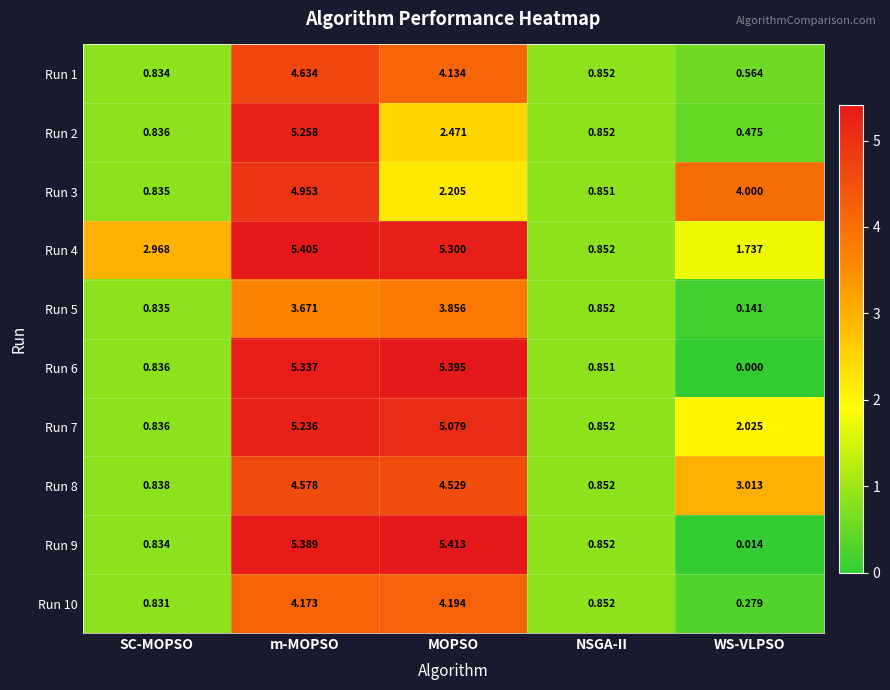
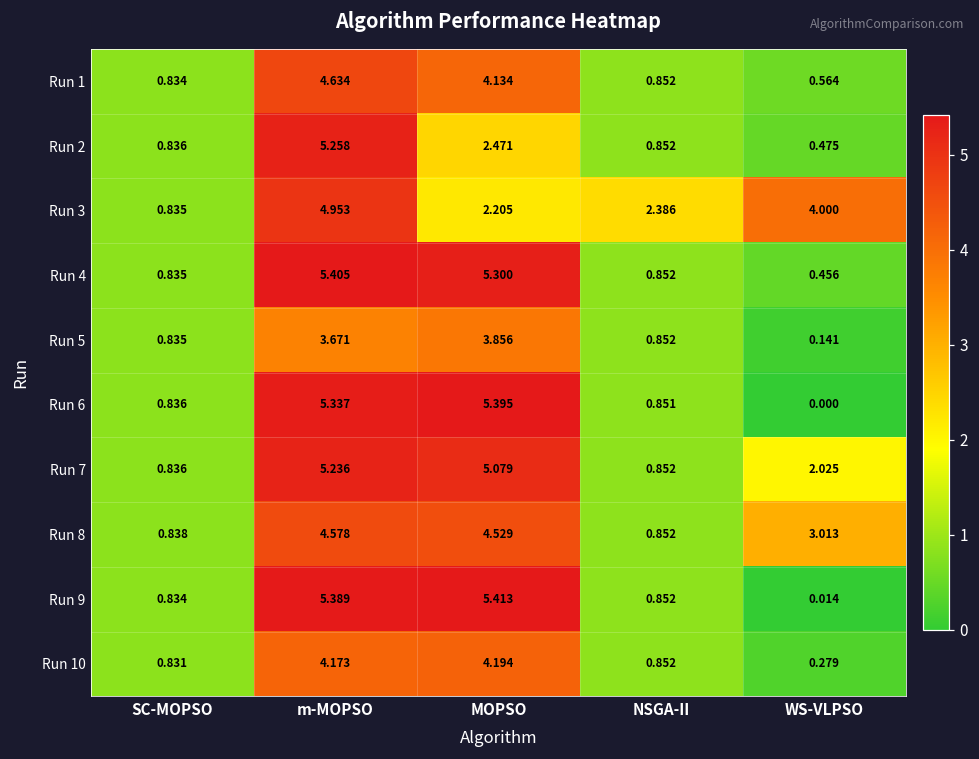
  {
    "Run 1": {
      "SC-MOPSO": 0.834,
      "m-MOPSO": 4.634,
      "MOPSO": 4.134,
      "NSGA-II": 0.852,
      "WS-VLPSO": 0.564
    },
    "Run 2": {
      "SC-MOPSO": 0.836,
      "m-MOPSO": 5.258,
      "MOPSO": 2.471,
      "NSGA-II": 0.852,
      "WS-VLPSO": 0.475
    },
    "Run 3": {
      "SC-MOPSO": 0.835,
      "m-MOPSO": 4.953,
      "MOPSO": 2.205,
-     "NSGA-II": 0.851,
+     "NSGA-II": 2.386,
      "WS-VLPSO": 4.000
    },
    "Run 4": {
-     "SC-MOPSO": 2.968,
+     "SC-MOPSO": 0.835,
      "m-MOPSO": 5.405,
      "MOPSO": 5.300,
      "NSGA-II": 0.852,
-     "WS-VLPSO": 1.737
+     "WS-VLPSO": 0.456
    },
    "Run 5": {
      "SC-MOPSO": 0.835,
      "m-MOPSO": 3.671,
      "MOPSO": 3.856,
      "NSGA-II": 0.852,
      "WS-VLPSO": 0.141
    },
    "Run 6": {
      "SC-MOPSO": 0.836,
      "m-MOPSO": 5.337,
      "MOPSO": 5.395,
      "NSGA-II": 0.851,
      "WS-VLPSO": 0.000
    },
    "Run 7": {
      "SC-MOPSO": 0.836,
      "m-MOPSO": 5.236,
      "MOPSO": 5.079,
      "NSGA-II": 0.852,
      "WS-VLPSO": 2.025
    },
    "Run 8": {
      "SC-MOPSO": 0.838,
      "m-MOPSO": 4.578,
      "MOPSO": 4.529,
      "NSGA-II": 0.852,
      "WS-VLPSO": 3.013
    },
    "Run 9": {
      "SC-MOPSO": 0.834,
      "m-MOPSO": 5.389,
      "MOPSO": 5.413,
      "NSGA-II": 0.852,
      "WS-VLPSO": 0.014
    },
    "Run 10": {
      "SC-MOPSO": 0.831,
      "m-MOPSO": 4.173,
      "MOPSO": 4.194,
      "NSGA-II": 0.852,
      "WS-VLPSO": 0.279
    }
  }
